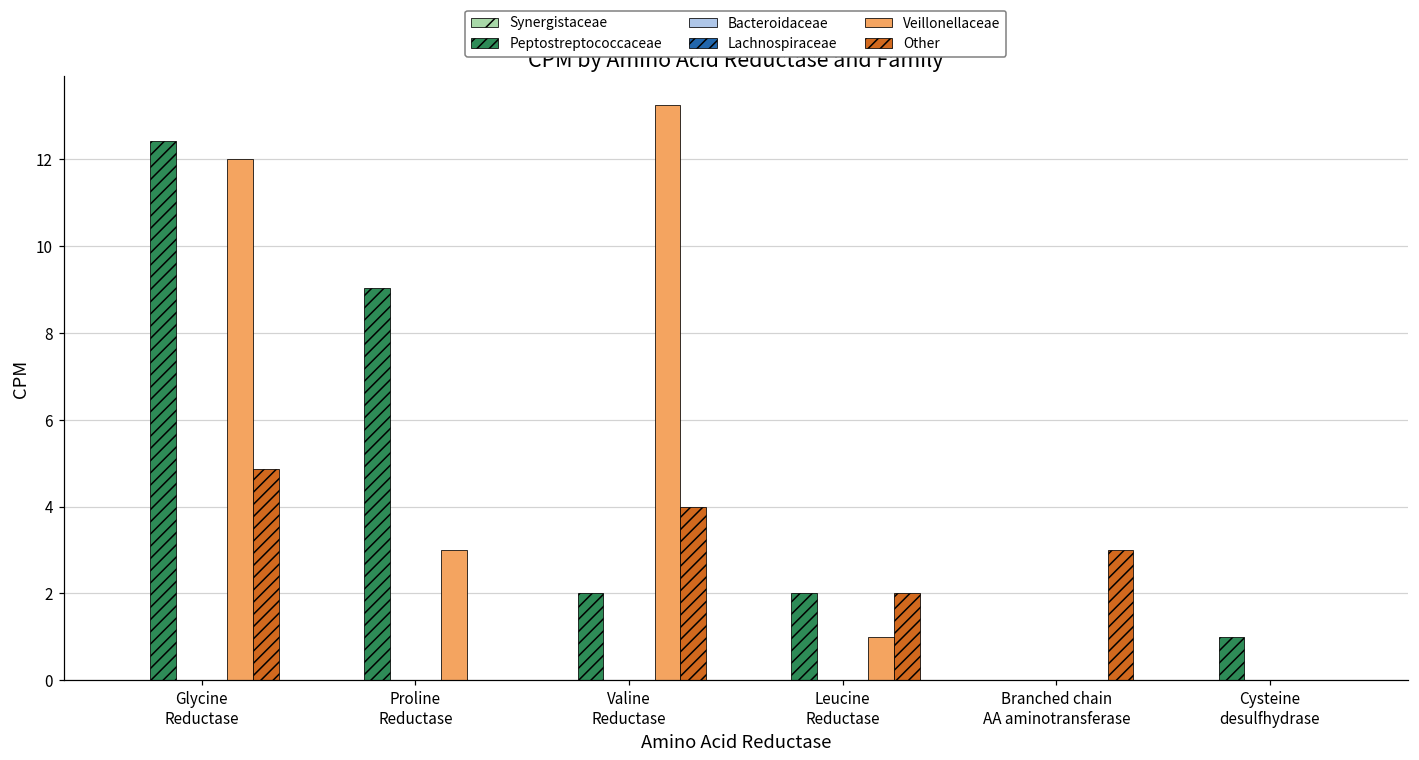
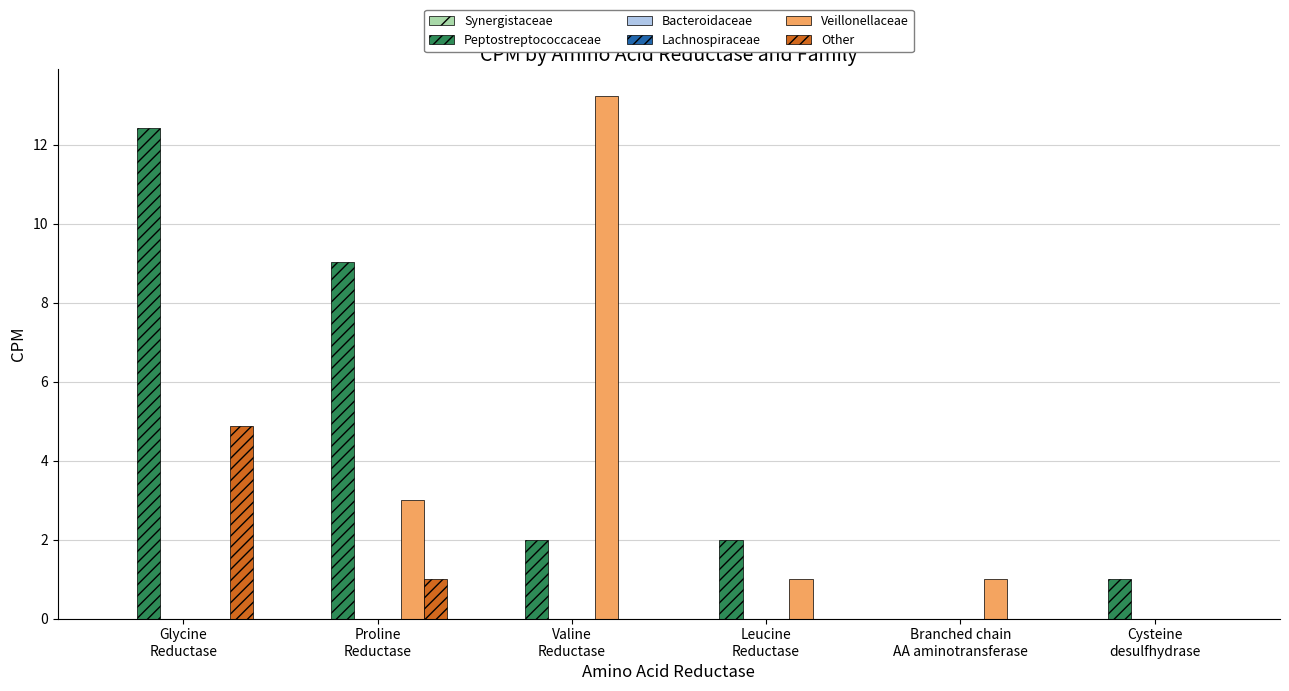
  {
    "Synergistaceae": {
      "Glycine Reductase": 0,
      "Proline Reductase": 0,
      "Valine Reductase": 0,
      "Leucine Reductase": 0,
      "Branched chain AA aminotransferase": 0,
      "Cysteine desulfhydrase": 0
    },
    "Peptostreptococcaceae": {
      "Glycine Reductase": 12.4,
      "Proline Reductase": 9,
      "Valine Reductase": 2,
      "Leucine Reductase": 2,
      "Branched chain AA aminotransferase": 0,
      "Cysteine desulfhydrase": 1
    },
    "Bacteroidaceae": {
      "Glycine Reductase": 0,
      "Proline Reductase": 0,
      "Valine Reductase": 0,
      "Leucine Reductase": 0,
      "Branched chain AA aminotransferase": 0,
      "Cysteine desulfhydrase": 0
    },
    "Lachnospiraceae": {
      "Glycine Reductase": 0,
      "Proline Reductase": 0,
      "Valine Reductase": 0,
      "Leucine Reductase": 0,
      "Branched chain AA aminotransferase": 0,
      "Cysteine desulfhydrase": 0
    },
    "Veillonellaceae": {
-     "Glycine Reductase": 12,
+     "Glycine Reductase": 0,
      "Proline Reductase": 3,
      "Valine Reductase": 13.2,
      "Leucine Reductase": 1,
-     "Branched chain AA aminotransferase": 0,
+     "Branched chain AA aminotransferase": 1,
      "Cysteine desulfhydrase": 0
    },
    "Other": {
      "Glycine Reductase": 4.9,
-     "Proline Reductase": 0,
-     "Valine Reductase": 4,
-     "Leucine Reductase": 2,
-     "Branched chain AA aminotransferase": 3,
+     "Proline Reductase": 1,
+     "Valine Reductase": 0,
+     "Leucine Reductase": 0,
+     "Branched chain AA aminotransferase": 0,
      "Cysteine desulfhydrase": 0
    }
  }
